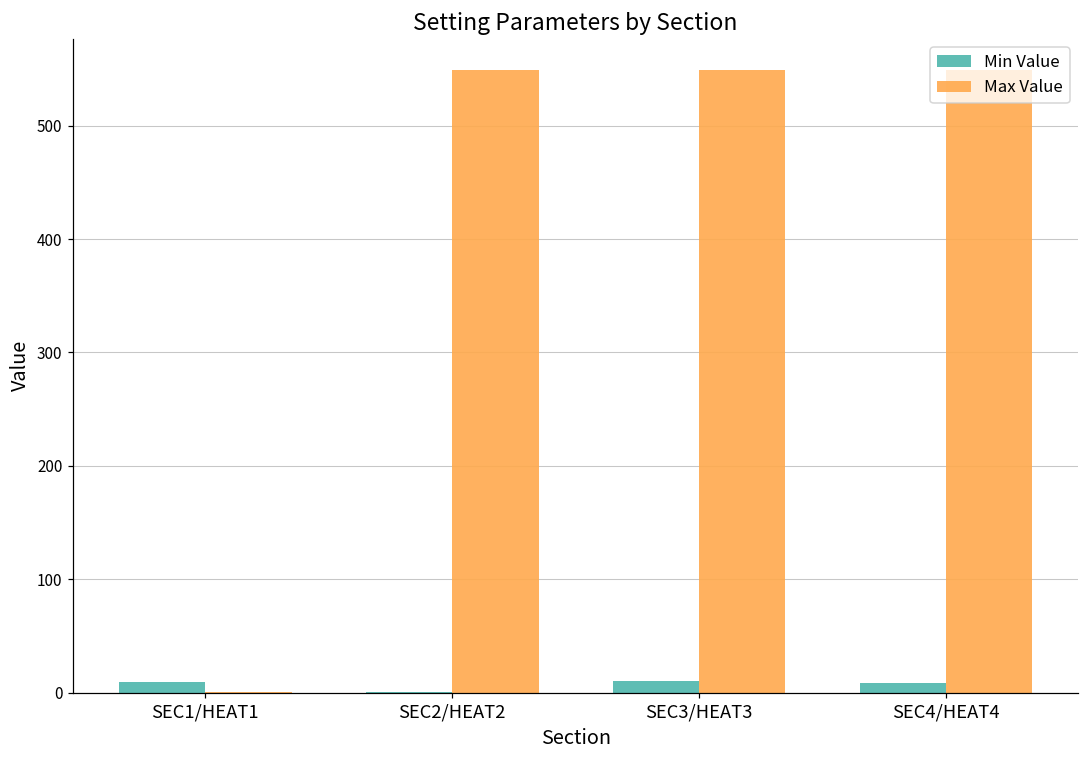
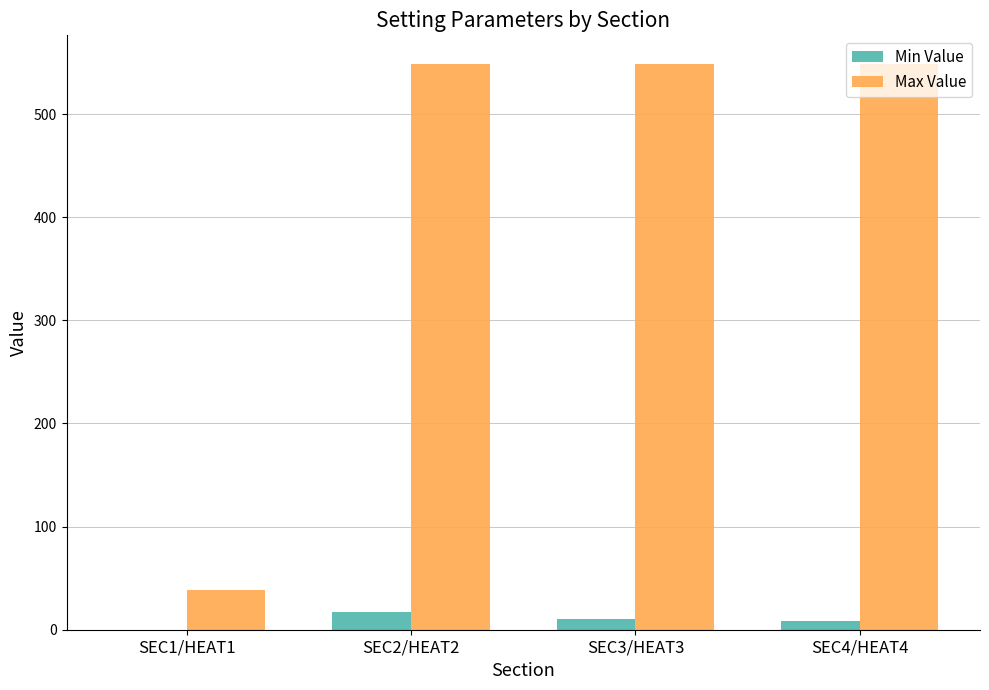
  {
    "Min Value": {
-     "SEC1/HEAT1": 9,
-     "SEC2/HEAT2": 0,
+     "SEC1/HEAT1": 0,
+     "SEC2/HEAT2": 17,
      "SEC3/HEAT3": 11,
      "SEC4/HEAT4": 8
    },
    "Max Value": {
-     "SEC1/HEAT1": 1,
+     "SEC1/HEAT1": 39,
      "SEC2/HEAT2": 549,
      "SEC3/HEAT3": 549
    }
  }
